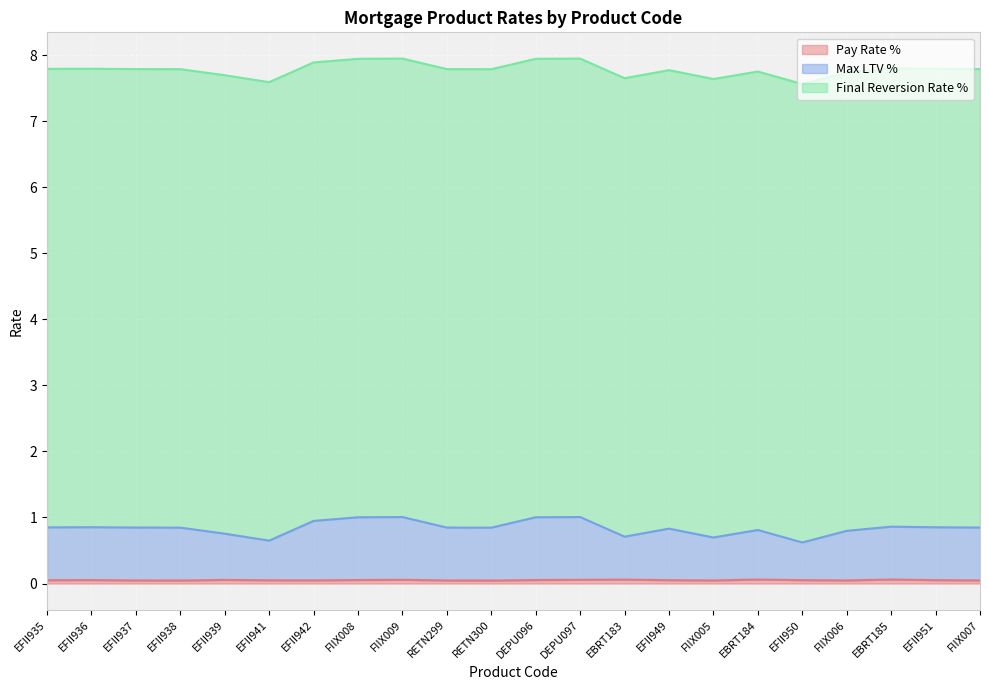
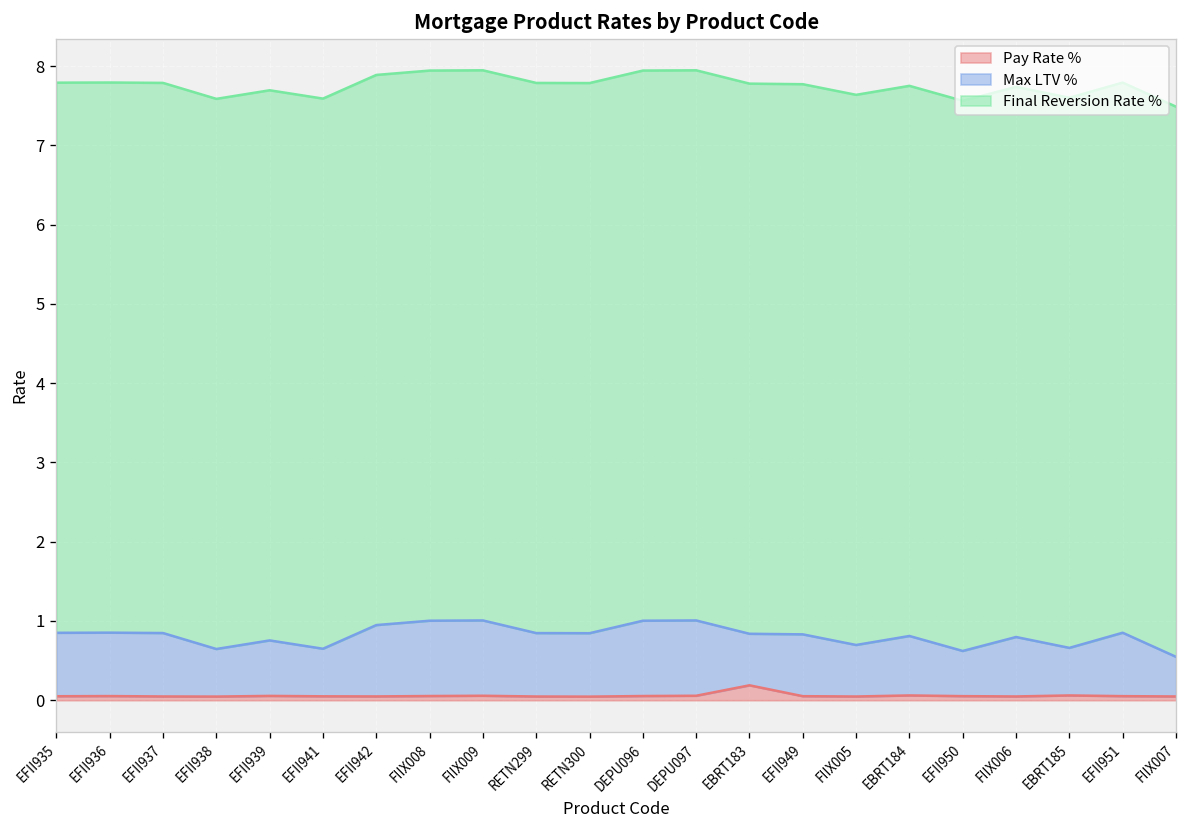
  {
    "Pay Rate %": {
      "EFII935": 0.1,
      "EFII936": 0.1,
      "EFII937": 0.0,
      "EFII938": 0.0,
      "EFII939": 0.1,
      "EFII941": 0.0,
      "EFII942": 0.0,
      "FIIX008": 0.1,
      "FIIX009": 0.1,
      "RETN299": 0.0,
      "RETN300": 0.0,
      "DEPU096": 0.1,
      "DEPU097": 0.1,
-     "EBRT183": 0.1,
+     "EBRT183": 0.2,
      "EFII949": 0.1,
      "FIIX005": 0.0,
      "EBRT184": 0.1,
      "EFII950": 0.1,
      "FIIX006": 0.0,
      "EBRT185": 0.1,
      "EFII951": 0.1,
      "FIIX007": 0.0
    },
    "Max LTV %": {
      "EFII935": 0.8,
      "EFII936": 0.8,
      "EFII937": 0.8,
-     "EFII938": 0.8,
+     "EFII938": 0.6,
      "EFII939": 0.7,
      "EFII941": 0.6,
      "EFII942": 0.9,
      "FIIX008": 1.0,
      "FIIX009": 1.0,
      "RETN299": 0.8,
      "RETN300": 0.8,
      "DEPU096": 1.0,
      "DEPU097": 1.0,
      "EBRT183": 0.7,
      "EFII949": 0.8,
      "FIIX005": 0.7,
      "EBRT184": 0.8,
      "EFII950": 0.6,
      "FIIX006": 0.8,
-     "EBRT185": 0.8,
+     "EBRT185": 0.6,
      "EFII951": 0.8,
-     "FIIX007": 0.8
+     "FIIX007": 0.5
    },
    "Final Reversion Rate %": {
      "EFII935": 6.9,
      "EFII936": 6.9,
      "EFII937": 6.9,
      "EFII938": 6.9,
      "EFII939": 6.9,
      "EFII941": 6.9,
      "EFII942": 6.9,
      "FIIX008": 6.9,
      "FIIX009": 6.9,
      "RETN299": 6.9,
      "RETN300": 6.9,
      "DEPU096": 6.9,
      "DEPU097": 6.9,
      "EBRT183": 6.9,
      "EFII949": 6.9,
      "FIIX005": 6.9,
      "EBRT184": 6.9,
      "FIIX007": 6.9
    }
  }
